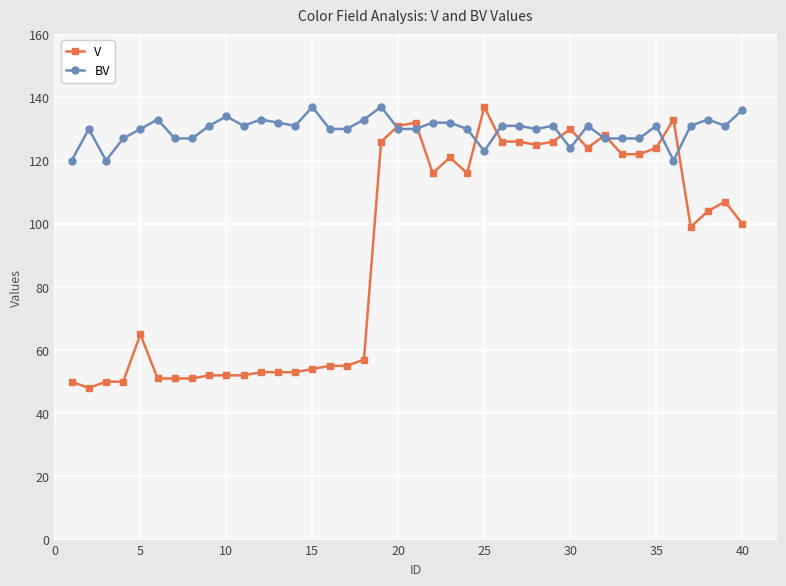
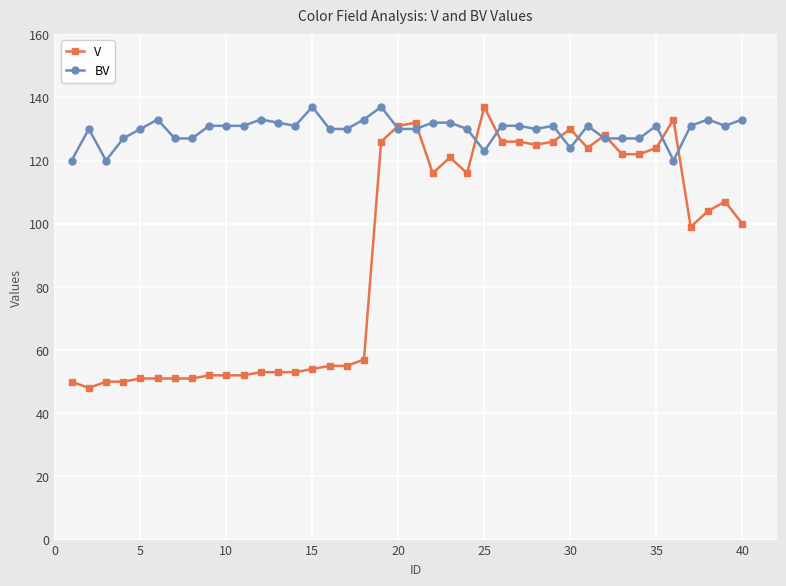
  {
    "V": {
-     "5": 65,
+     "5": 51,
      "10": 52,
      "15": 54,
      "20": 131,
      "25": 137,
      "30": 130,
      "35": 124,
      "40": 100
    },
    "BV": {
      "5": 130,
-     "10": 134,
+     "10": 131,
      "15": 137,
      "20": 130,
      "25": 123,
      "30": 124,
      "35": 131,
-     "40": 136
+     "40": 133
    }
  }
